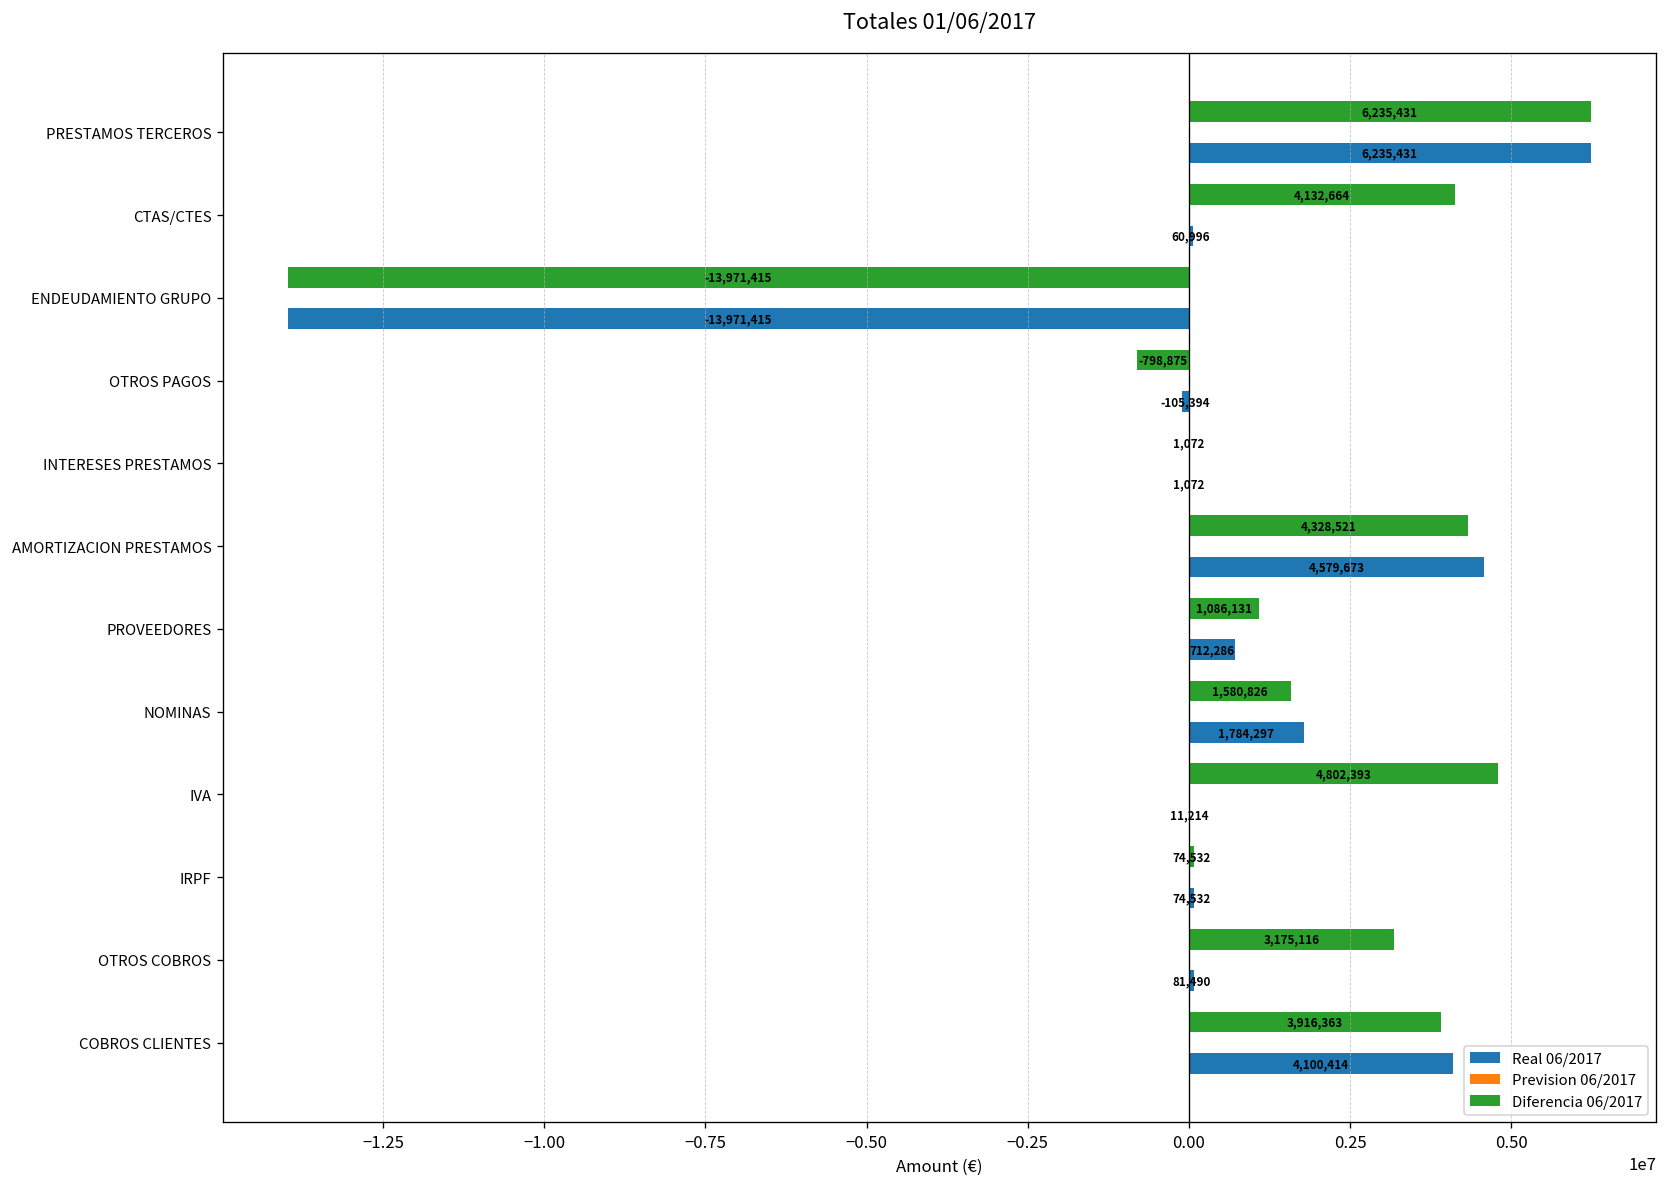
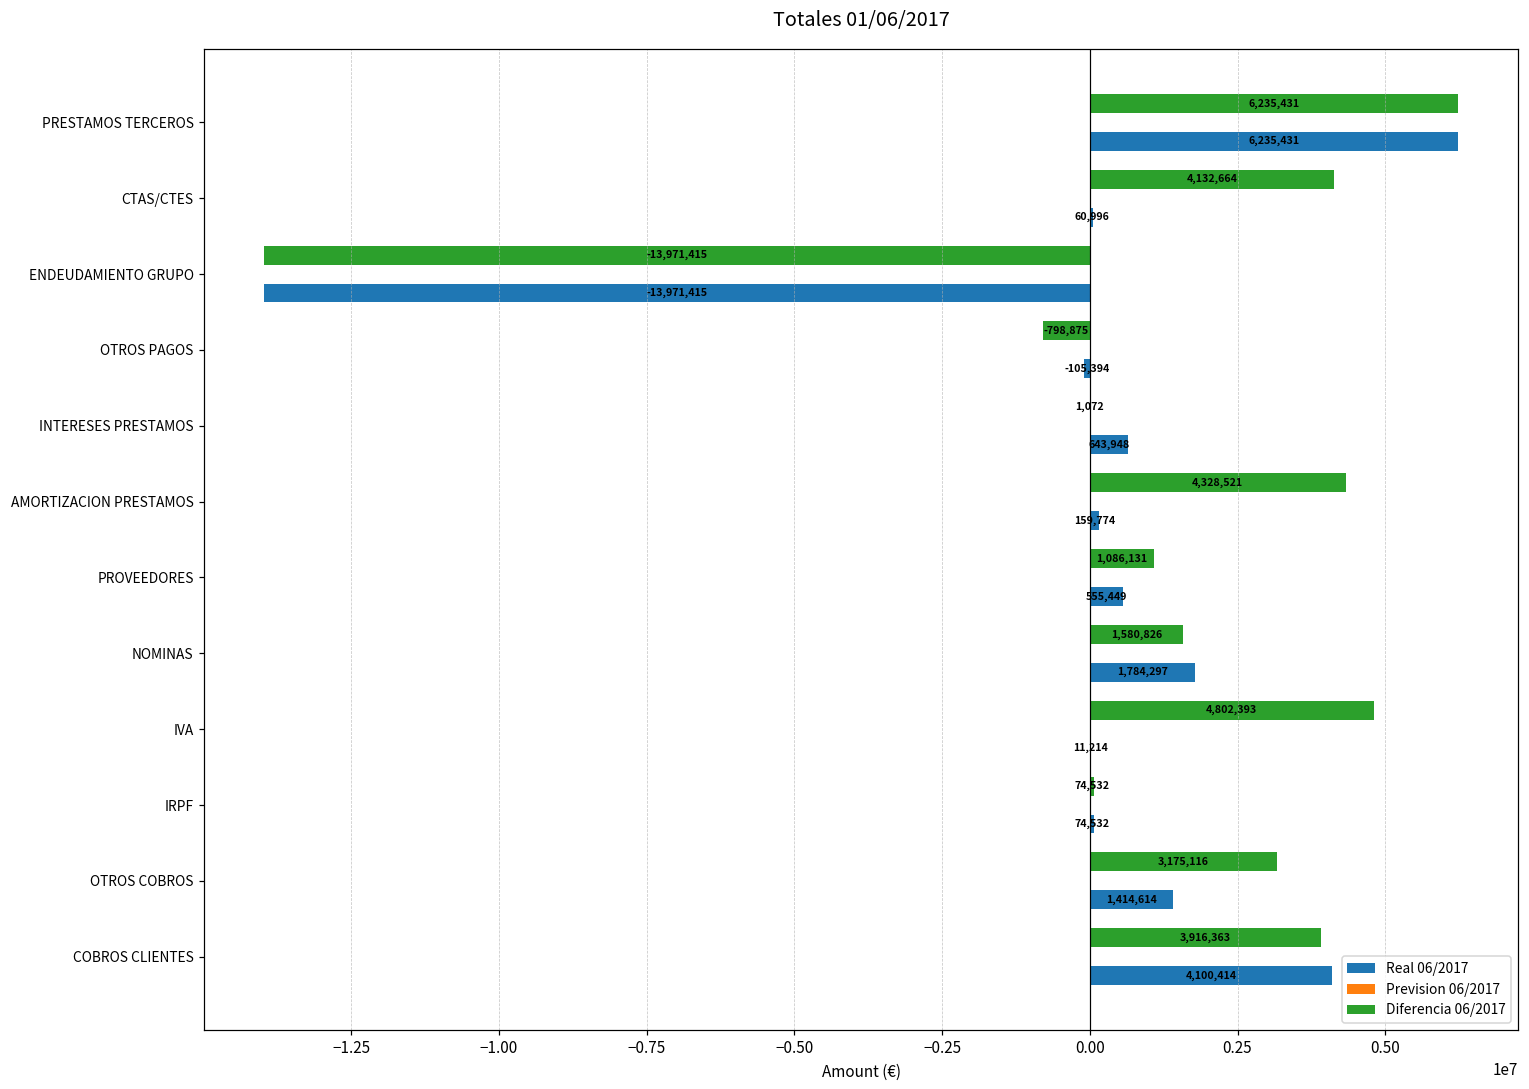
  {
    "Real 06/2017": {
      "PRESTAMOS TERCEROS": "6,235,431",
      "CTAS/CTES": "60,996",
      "ENDEUDAMIENTO GRUPO": "-13,971,415",
      "OTROS PAGOS": "-105,394",
-     "INTERESES PRESTAMOS": "1,072",
-     "AMORTIZACION PRESTAMOS": "4,579,673",
-     "PROVEEDORES": "712,286",
+     "INTERESES PRESTAMOS": "643,948",
+     "AMORTIZACION PRESTAMOS": "159,774",
+     "PROVEEDORES": "555,449",
      "NOMINAS": "1,784,297",
      "IVA": "11,214",
      "IRPF": "74,532",
-     "OTROS COBROS": "81,490",
+     "OTROS COBROS": "1,414,614",
      "COBROS CLIENTES": "4,100,414"
    },
    "Prevision 06/2017": {
      "PRESTAMOS TERCEROS": "0",
      "CTAS/CTES": "0",
      "ENDEUDAMIENTO GRUPO": "0",
      "OTROS PAGOS": "0",
      "INTERESES PRESTAMOS": "0",
      "AMORTIZACION PRESTAMOS": "0",
      "PROVEEDORES": "0",
      "NOMINAS": "0",
      "IVA": "0",
      "IRPF": "0",
      "OTROS COBROS": "0",
      "COBROS CLIENTES": "0"
    },
    "Diferencia 06/2017": {
      "PRESTAMOS TERCEROS": "6,235,431",
      "CTAS/CTES": "4,132,664",
      "ENDEUDAMIENTO GRUPO": "-13,971,415",
      "OTROS PAGOS": "-798,875",
      "INTERESES PRESTAMOS": "1,072",
      "AMORTIZACION PRESTAMOS": "4,328,521",
      "PROVEEDORES": "1,086,131",
      "NOMINAS": "1,580,826",
      "IVA": "4,802,393",
      "IRPF": "74,532",
      "OTROS COBROS": "3,175,116",
      "COBROS CLIENTES": "3,916,363"
    }
  }
